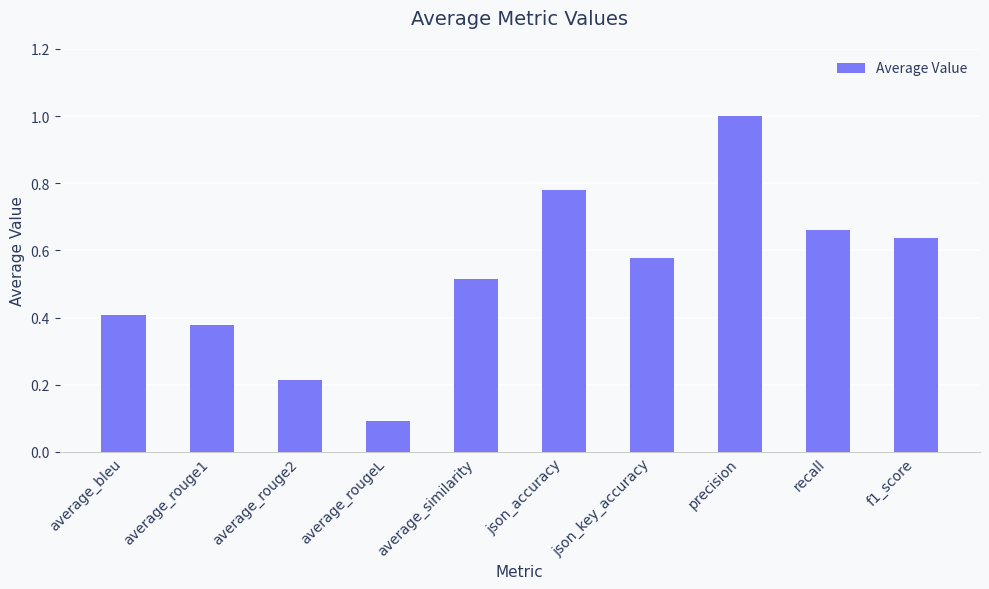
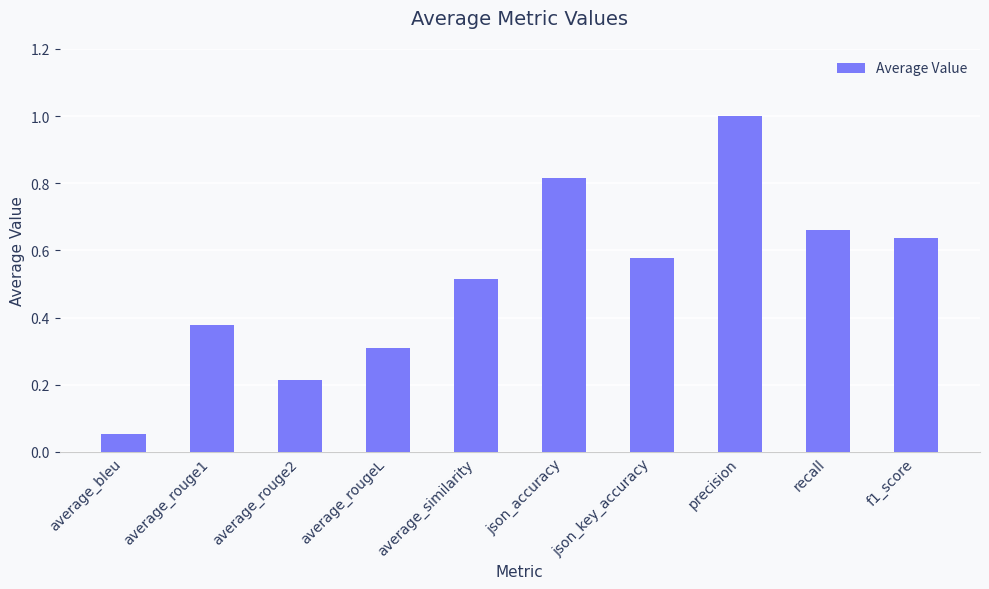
  {
-   "average_bleu": 0.41,
+   "average_bleu": 0.05,
    "average_rouge1": 0.38,
    "average_rouge2": 0.21,
-   "average_rougeL": 0.09,
+   "average_rougeL": 0.31,
    "average_similarity": 0.52,
-   "json_accuracy": 0.78,
+   "json_accuracy": 0.81,
    "json_key_accuracy": 0.58,
    "precision": 1.00,
    "recall": 0.66,
    "f1_score": 0.64
  }
